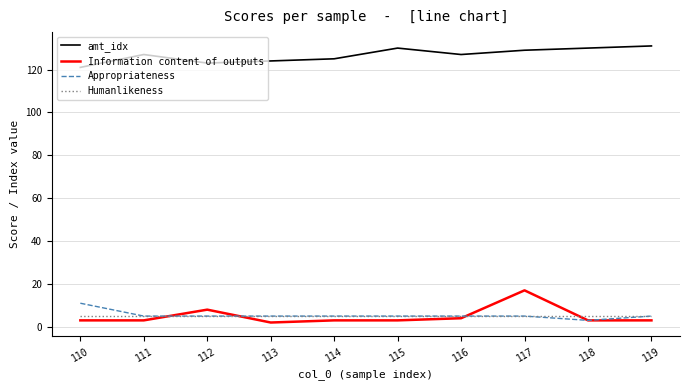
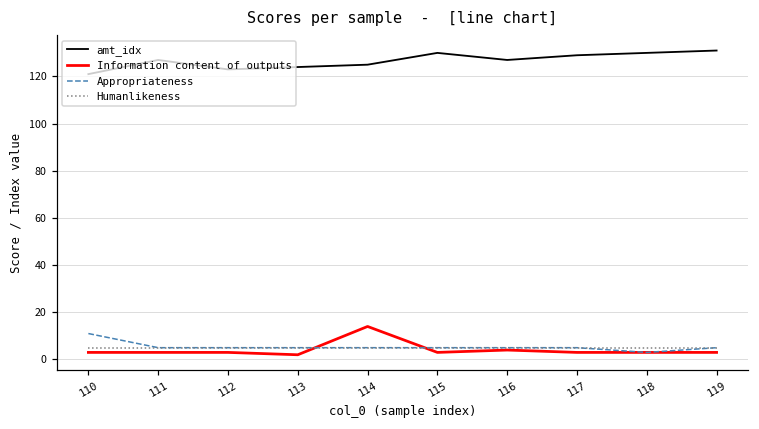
  {
    "amt_idx": {
      "113": 124,
      "114": 125,
      "115": 130,
      "116": 127,
      "117": 129,
      "118": 130,
      "119": 131
    },
    "Information content of outputs": {
      "110": 3,
      "111": 3,
-     "112": 8,
+     "112": 3,
      "113": 2,
-     "114": 3,
+     "114": 14,
      "115": 3,
-     "117": 17,
+     "117": 3,
      "119": 3
    },
    "Appropriateness": {
      "110": 11
    },
    "Humanlikeness": {
      "110": 5,
      "118": 5
    }
  }
